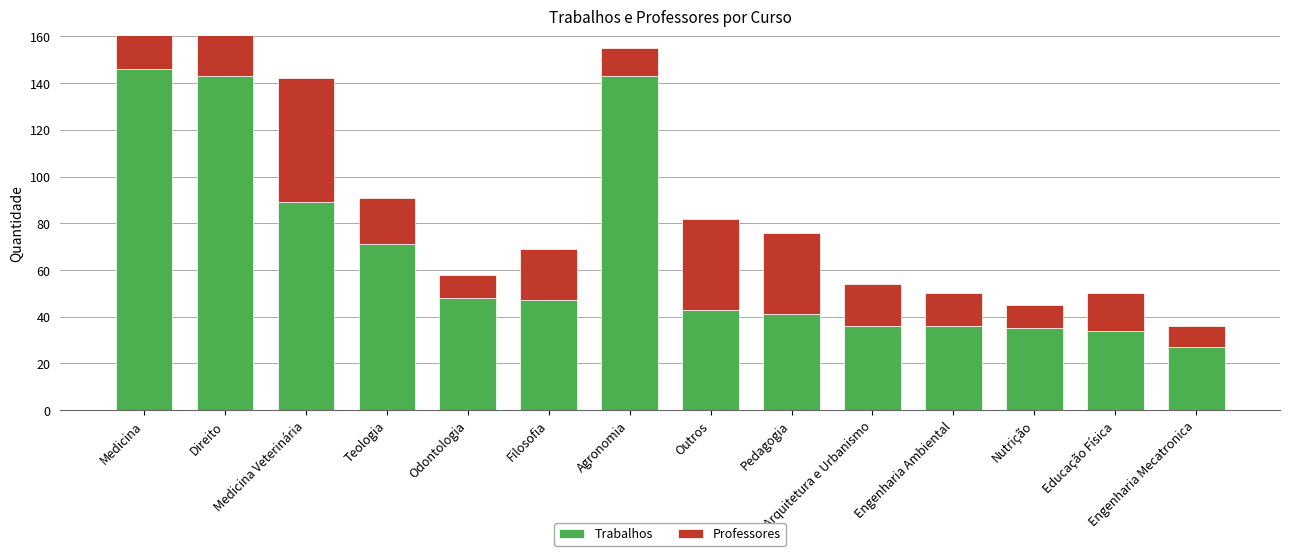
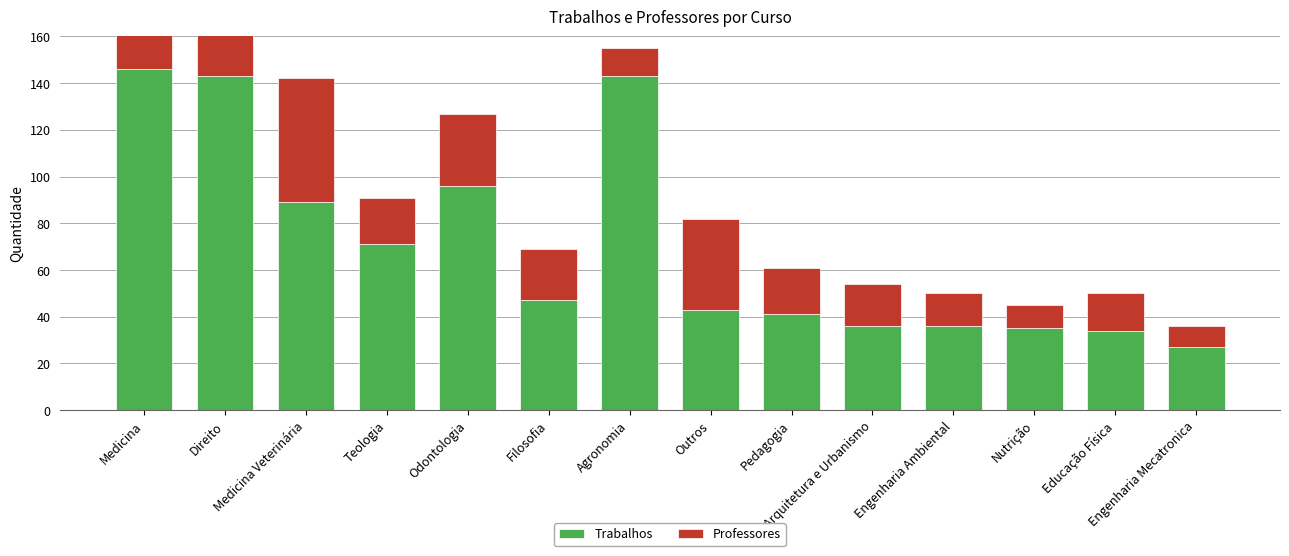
  {
    "Trabalhos": {
      "Medicina": 146,
      "Direito": 143,
      "Medicina Veterinária": 89,
      "Teologia": 71,
-     "Odontologia": 48,
+     "Odontologia": 96,
      "Filosofia": 47,
      "Agronomia": 143,
      "Outros": 43,
      "Pedagogia": 41,
      "Arquitetura e Urbanismo": 36,
      "Engenharia Ambiental": 36,
      "Nutrição": 35,
      "Educação Física": 34,
      "Engenharia Mecatronica": 27
    },
    "Professores": {
      "Medicina Veterinária": 53,
      "Teologia": 20,
-     "Odontologia": 10,
+     "Odontologia": 31,
      "Filosofia": 22,
      "Agronomia": 12,
      "Outros": 39,
-     "Pedagogia": 35,
+     "Pedagogia": 20,
      "Arquitetura e Urbanismo": 18,
      "Engenharia Ambiental": 14,
      "Nutrição": 10,
      "Educação Física": 16,
      "Engenharia Mecatronica": 9
    }
  }
